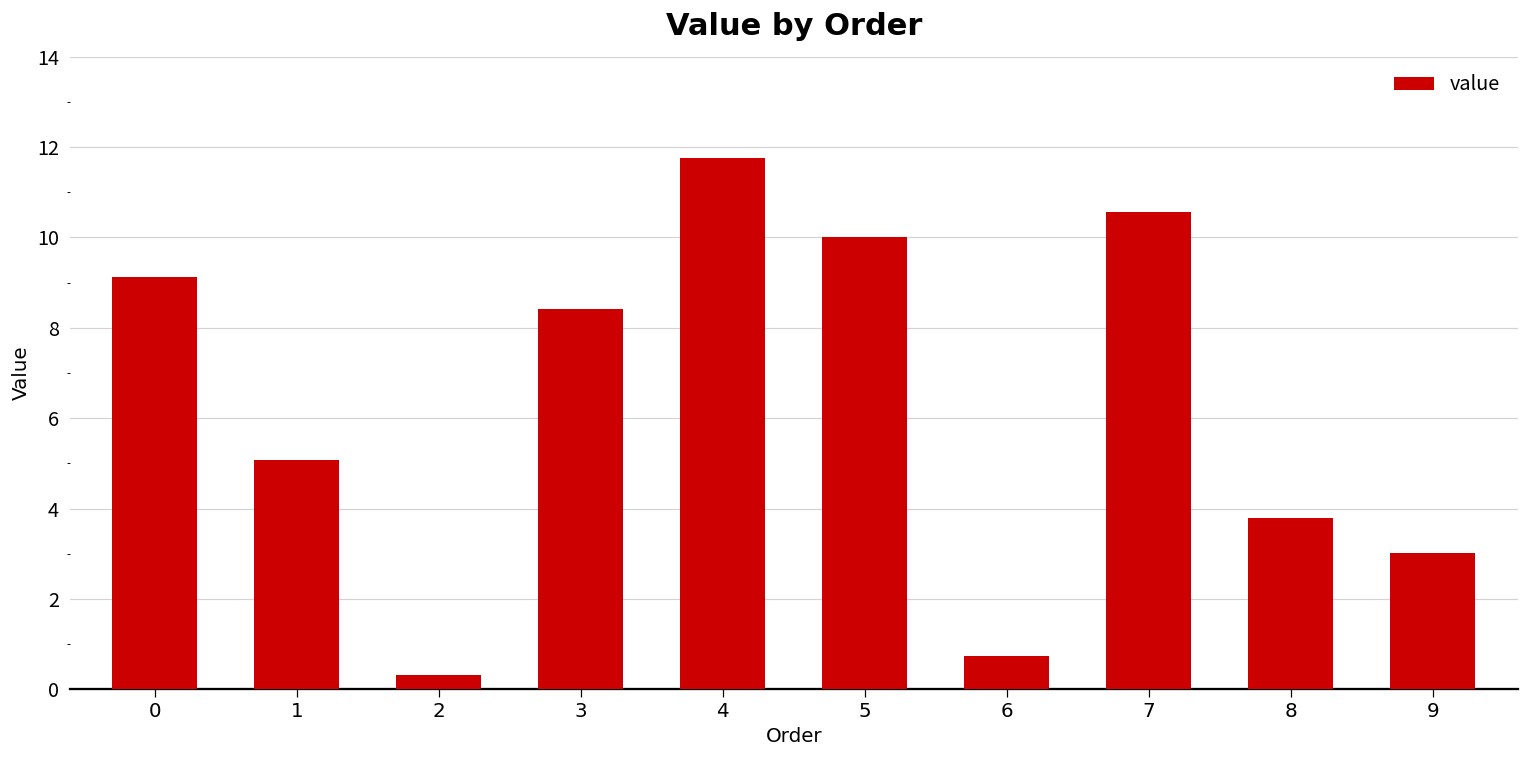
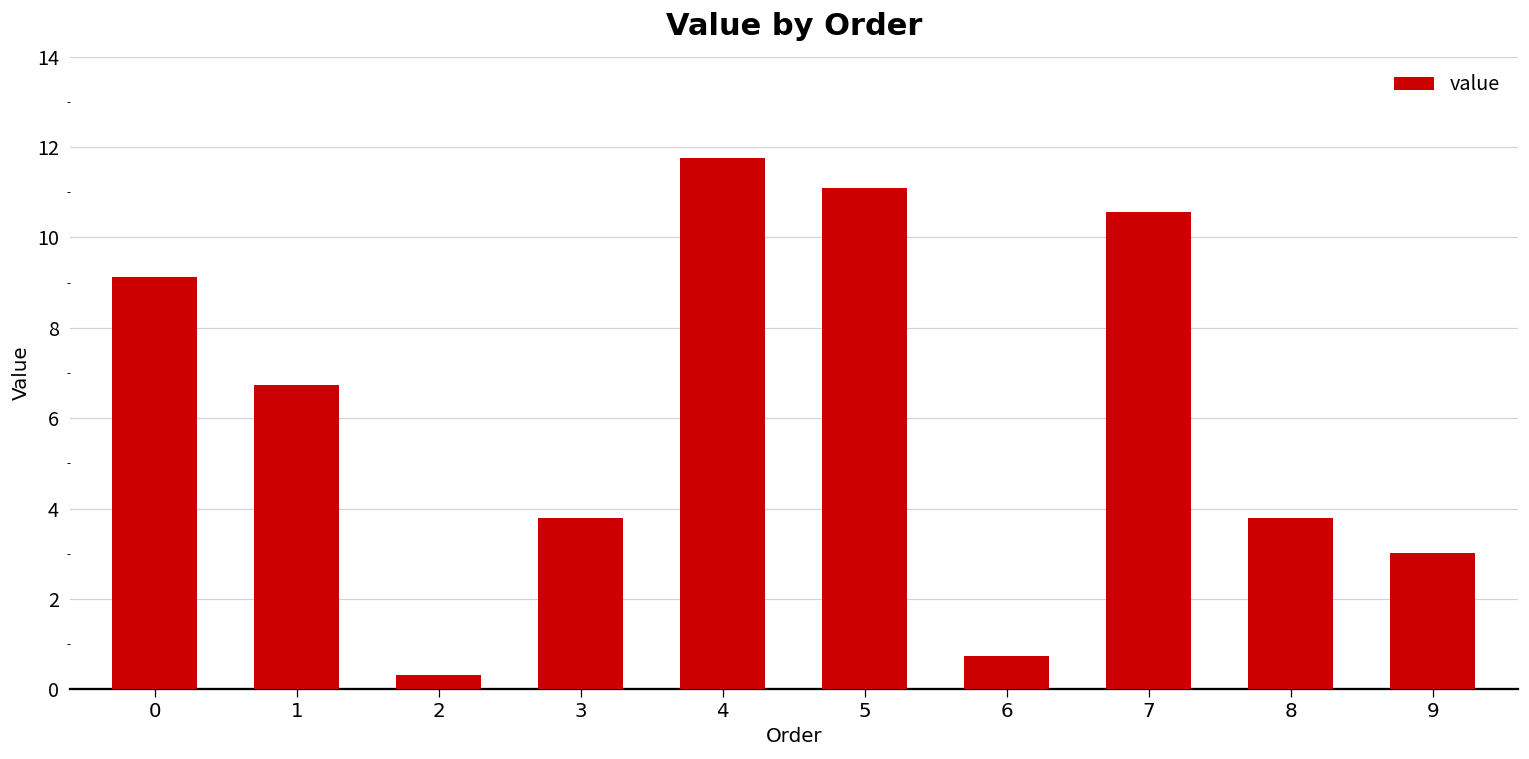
  {
    "0": 9.1,
-   "1": 5.1,
+   "1": 6.7,
    "2": 0.3,
-   "3": 8.4,
+   "3": 3.8,
    "4": 11.8,
-   "5": 10.0,
+   "5": 11.1,
    "6": 0.7,
    "7": 10.6,
    "8": 3.8,
    "9": 3.0
  }
